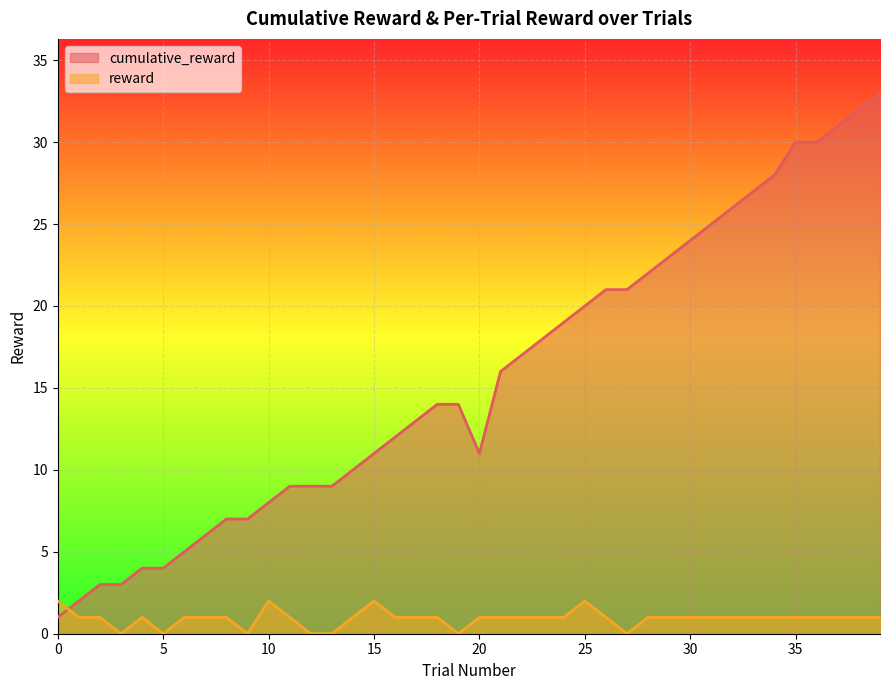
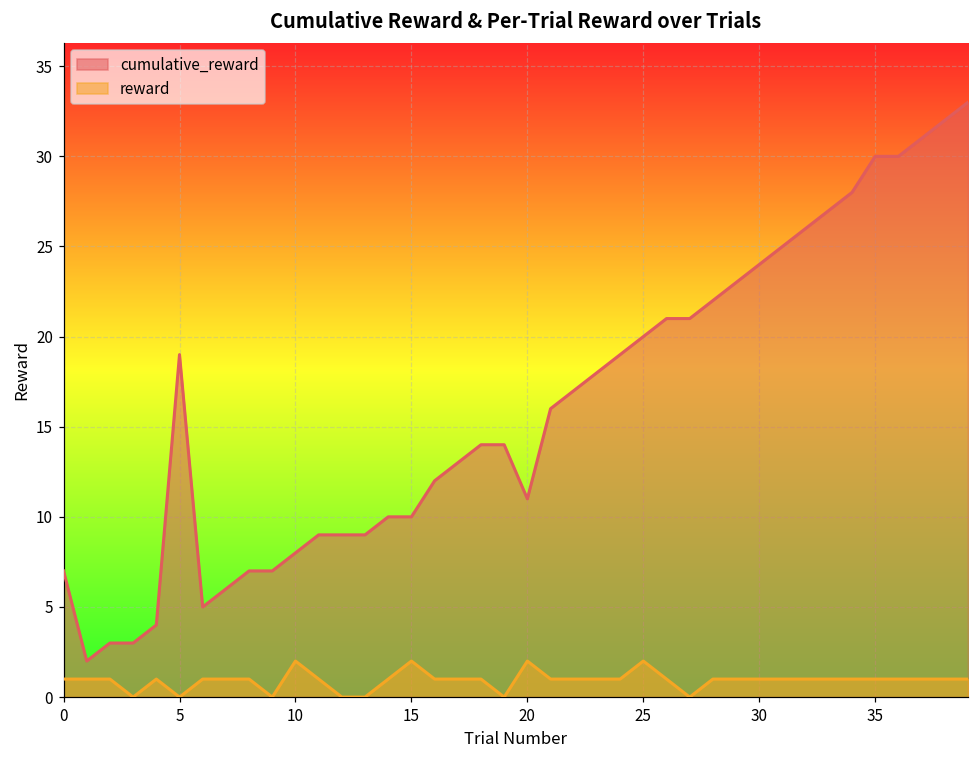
  {
    "cumulative_reward": {
-     "0": 1,
-     "5": 4,
+     "0": 7,
+     "5": 19,
      "10": 8,
-     "15": 11,
+     "15": 10,
      "20": 11,
      "25": 20,
      "30": 24,
      "35": 30
    },
    "reward": {
-     "0": 2,
+     "0": 1,
      "5": 0,
      "10": 2,
      "15": 2,
-     "20": 1,
+     "20": 2,
      "25": 2,
      "30": 1,
      "35": 1
    }
  }
